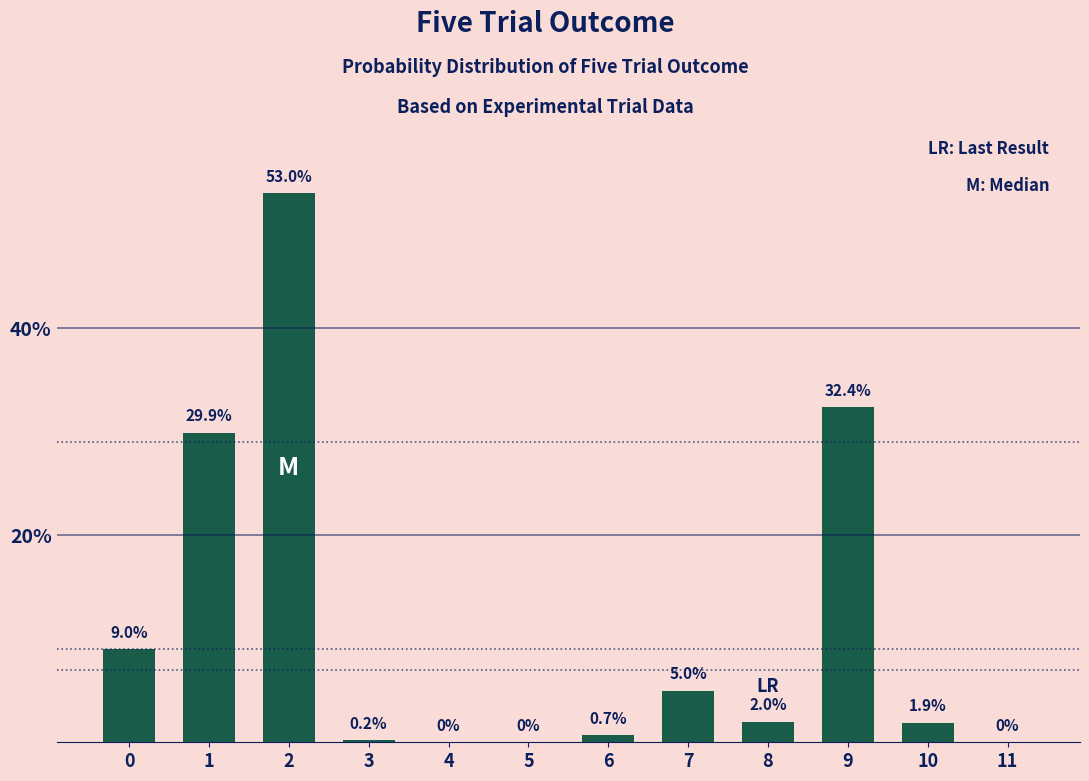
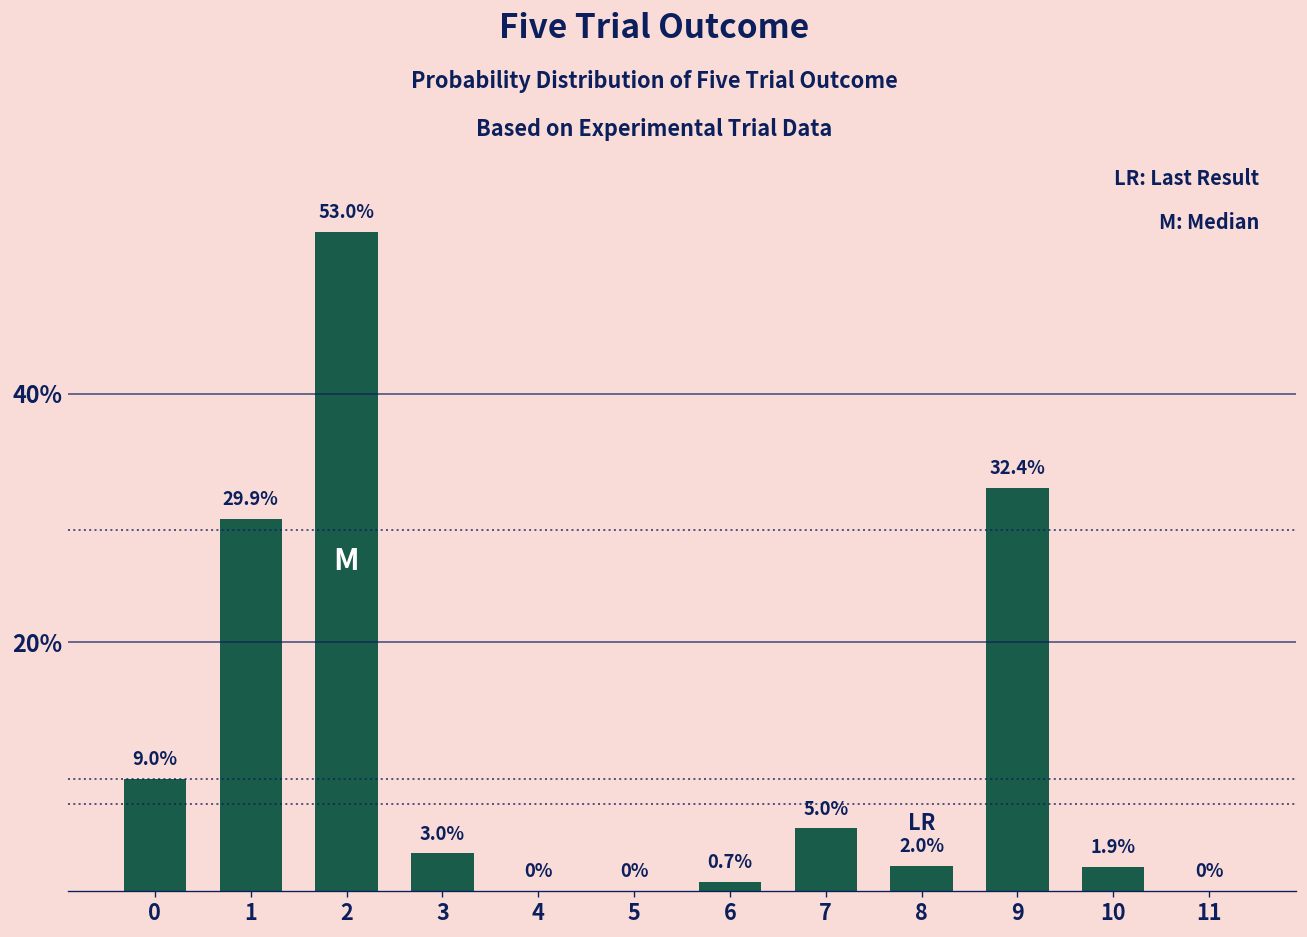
  {
    "0": "9.0%",
    "1": "29.9%",
    "2": "53.0%",
-   "3": "0.2%",
+   "3": "3.0%",
    "4": "0%",
    "5": "0%",
    "6": "0.7%",
    "7": "5.0%",
    "8": "2.0%",
    "9": "32.4%",
    "10": "1.9%",
    "11": "0%"
  }
